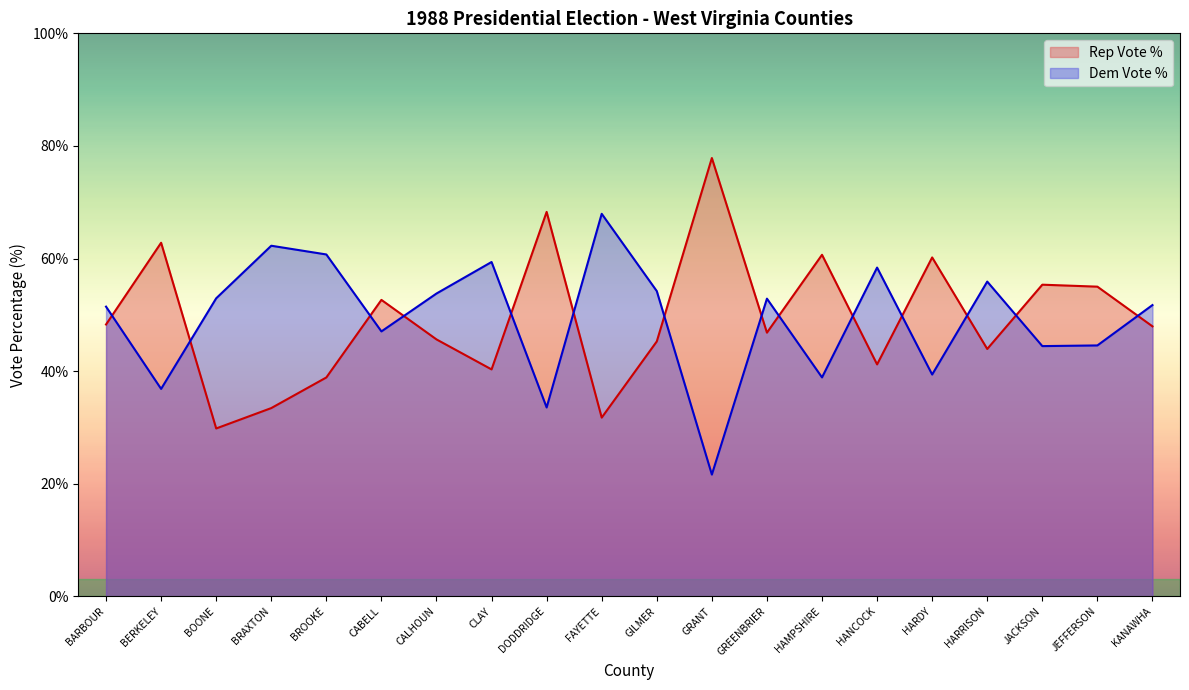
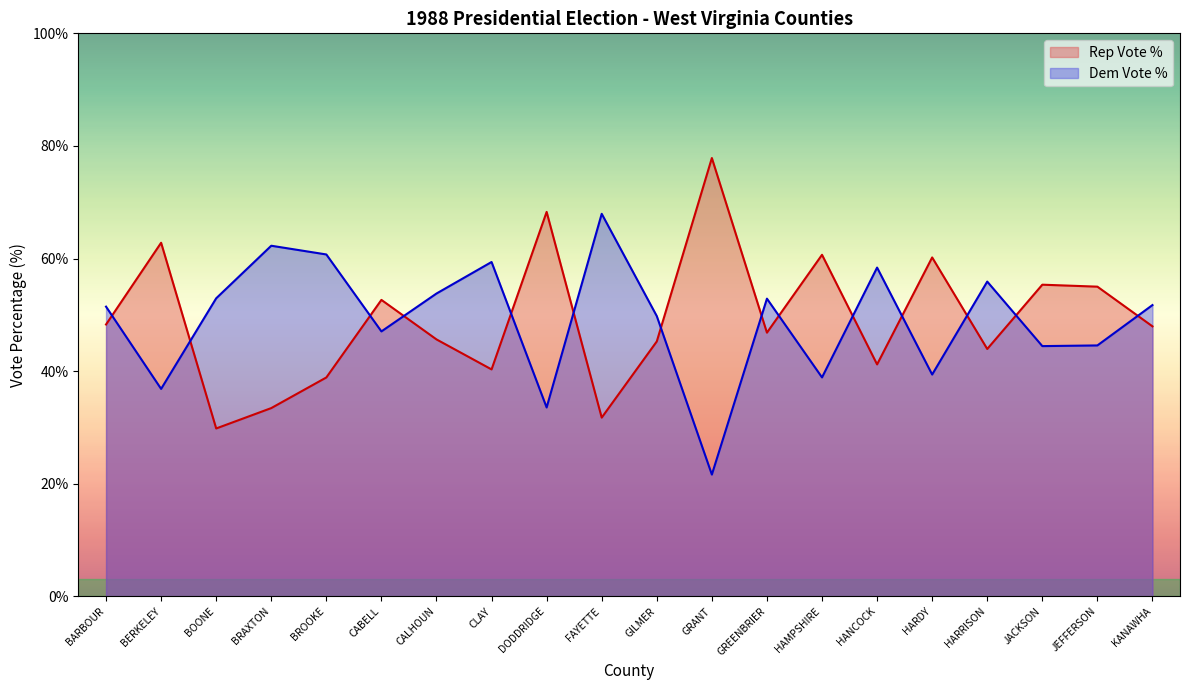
  {
    "Rep Vote %": {
      "BARBOUR": "48%",
      "BERKELEY": "63%",
      "BOONE": "30%",
      "BRAXTON": "33%",
      "BROOKE": "39%",
      "CABELL": "53%",
      "CALHOUN": "46%",
      "CLAY": "40%",
      "DODDRIDGE": "68%",
      "FAYETTE": "32%",
      "GILMER": "45%",
      "GRANT": "78%",
      "GREENBRIER": "47%",
      "HAMPSHIRE": "61%",
      "HANCOCK": "41%",
      "HARDY": "60%",
      "HARRISON": "44%",
      "JACKSON": "55%",
      "JEFFERSON": "55%",
      "KANAWHA": "48%"
    },
    "Dem Vote %": {
      "BARBOUR": "51%",
      "BERKELEY": "37%",
      "BOONE": "53%",
      "BRAXTON": "62%",
      "BROOKE": "61%",
      "CABELL": "47%",
      "CALHOUN": "54%",
      "CLAY": "59%",
      "DODDRIDGE": "34%",
      "FAYETTE": "68%",
-     "GILMER": "54%",
+     "GILMER": "50%",
      "GRANT": "22%",
      "GREENBRIER": "53%",
      "HAMPSHIRE": "39%",
      "HANCOCK": "58%",
      "HARDY": "39%",
      "HARRISON": "56%",
      "JACKSON": "44%",
      "JEFFERSON": "45%",
      "KANAWHA": "52%"
    }
  }
